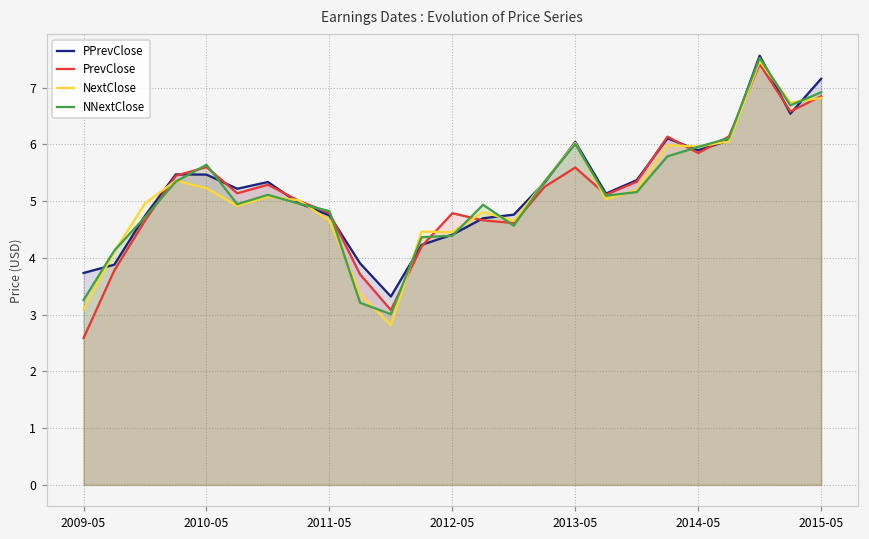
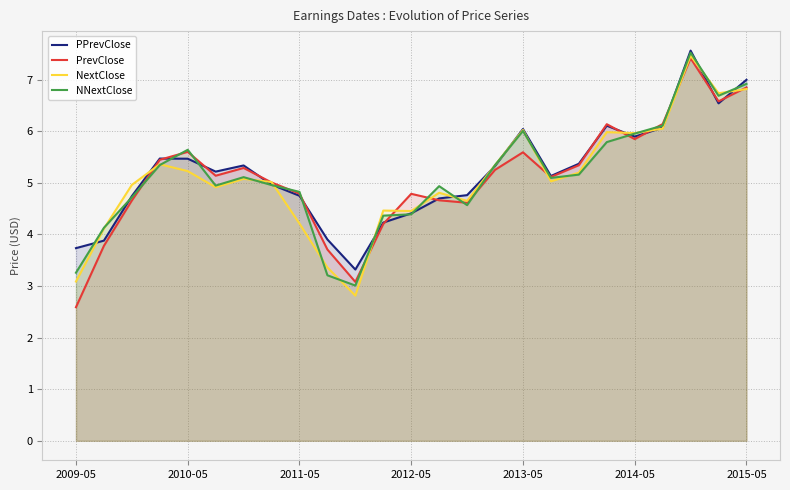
  {
    "PPrevClose": {
      "2009-05": 3.7,
      "2010-05": 5.5,
-     "2015-05": 7.2
+     "2015-05": 7.0
    },
    "PrevClose": {
      "2009-05": 2.6,
      "2012-05": 4.8,
      "2013-05": 5.6
    },
    "NextClose": {
      "2009-05": 3.1,
      "2010-05": 5.2,
-     "2011-05": 4.7
+     "2011-05": 4.2
    },
    "NNextClose": {
      "2009-05": 3.3,
      "2015-05": 6.9
    }
  }
